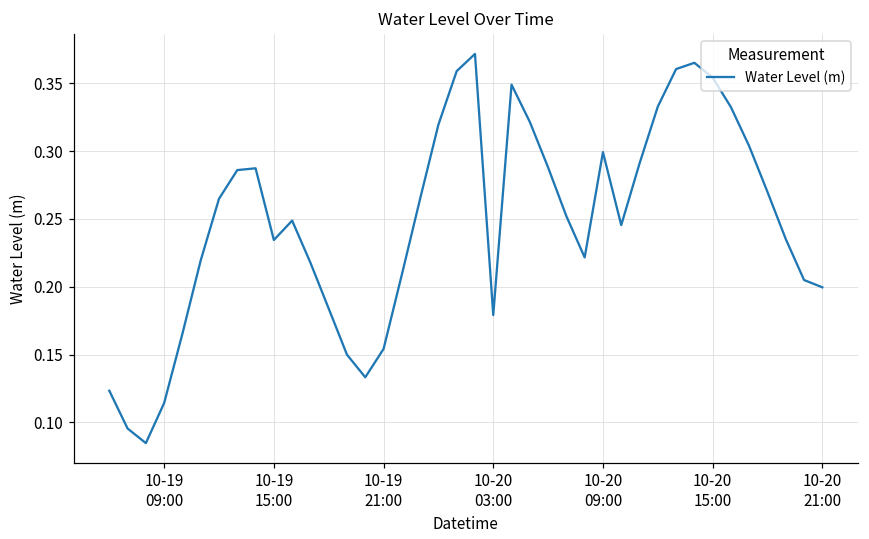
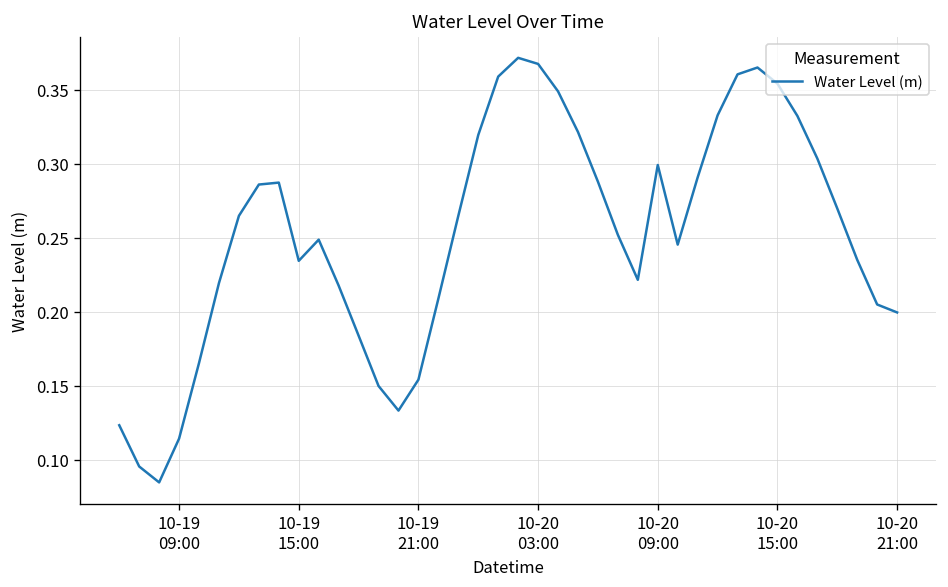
  {
    "10-19 09:00": 0.114,
    "10-19 15:00": 0.234,
    "10-19 21:00": 0.154,
-   "10-20 03:00": 0.179,
+   "10-20 03:00": 0.368,
    "10-20 09:00": 0.299,
    "10-20 21:00": 0.200
  }
